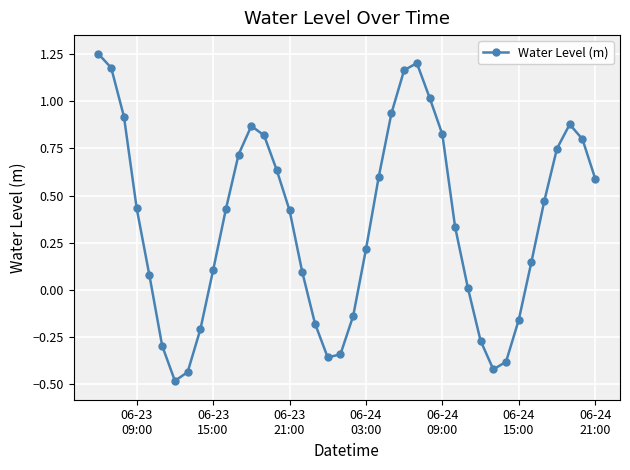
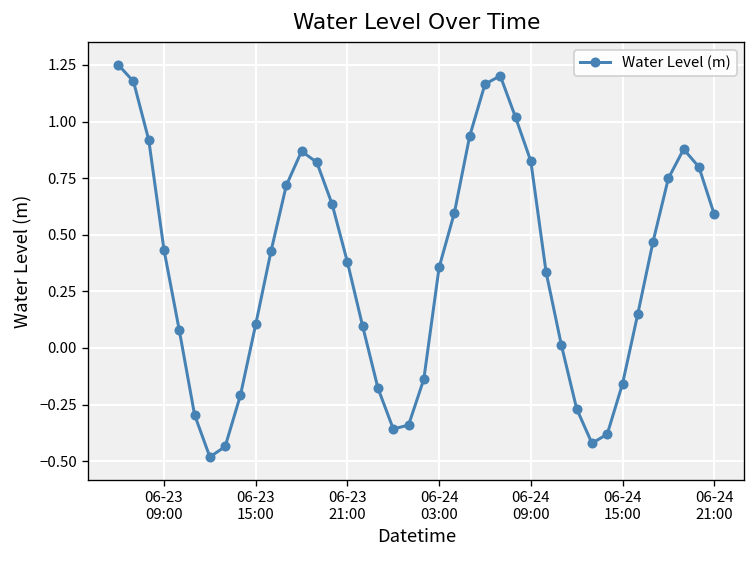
  {
    "06-23 09:00": 0.43,
    "06-23 15:00": 0.10,
-   "06-23 21:00": 0.42,
-   "06-24 03:00": 0.21,
+   "06-23 21:00": 0.38,
+   "06-24 03:00": 0.36,
    "06-24 09:00": 0.83,
    "06-24 15:00": -0.16,
    "06-24 21:00": 0.59
  }
